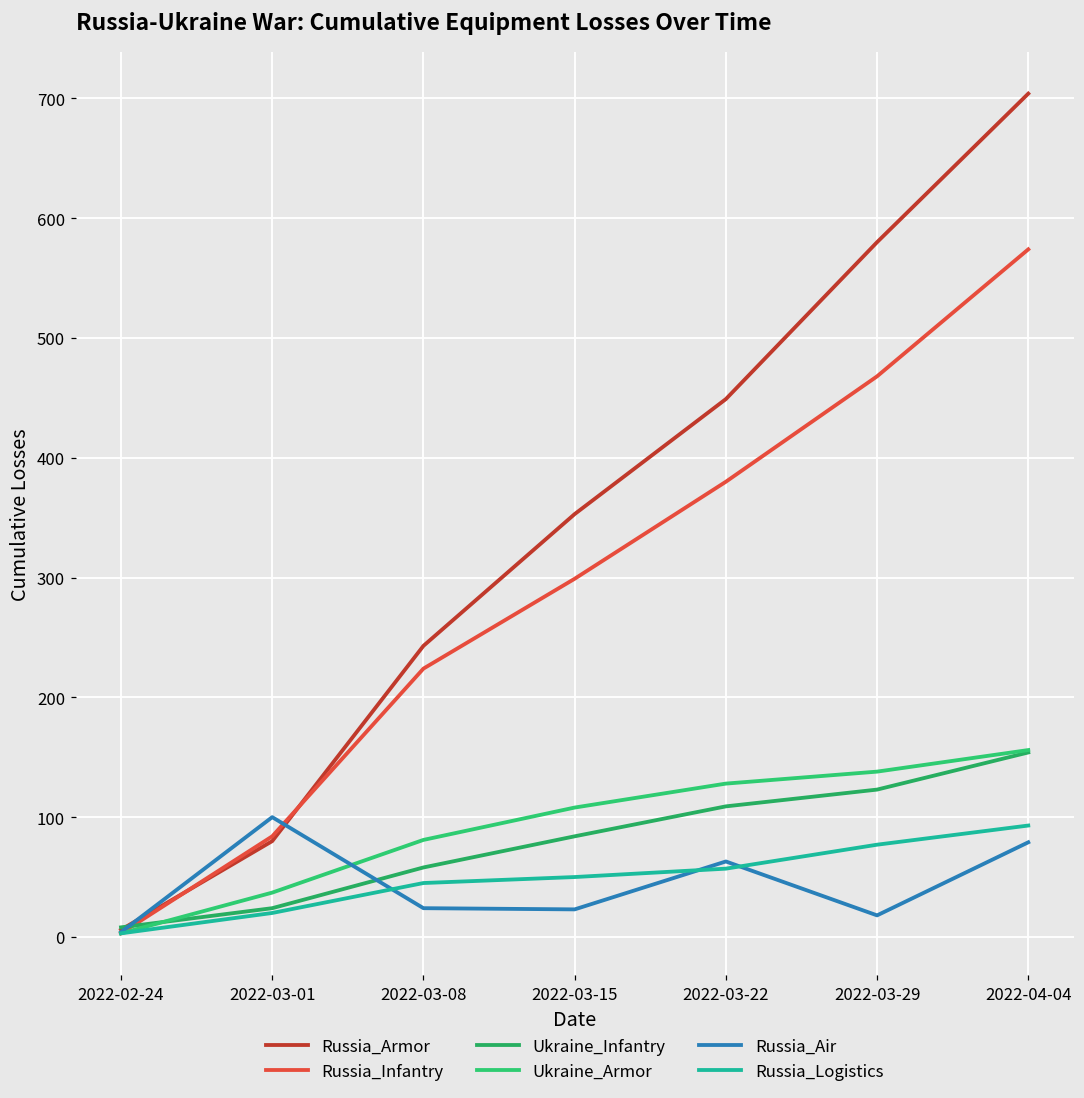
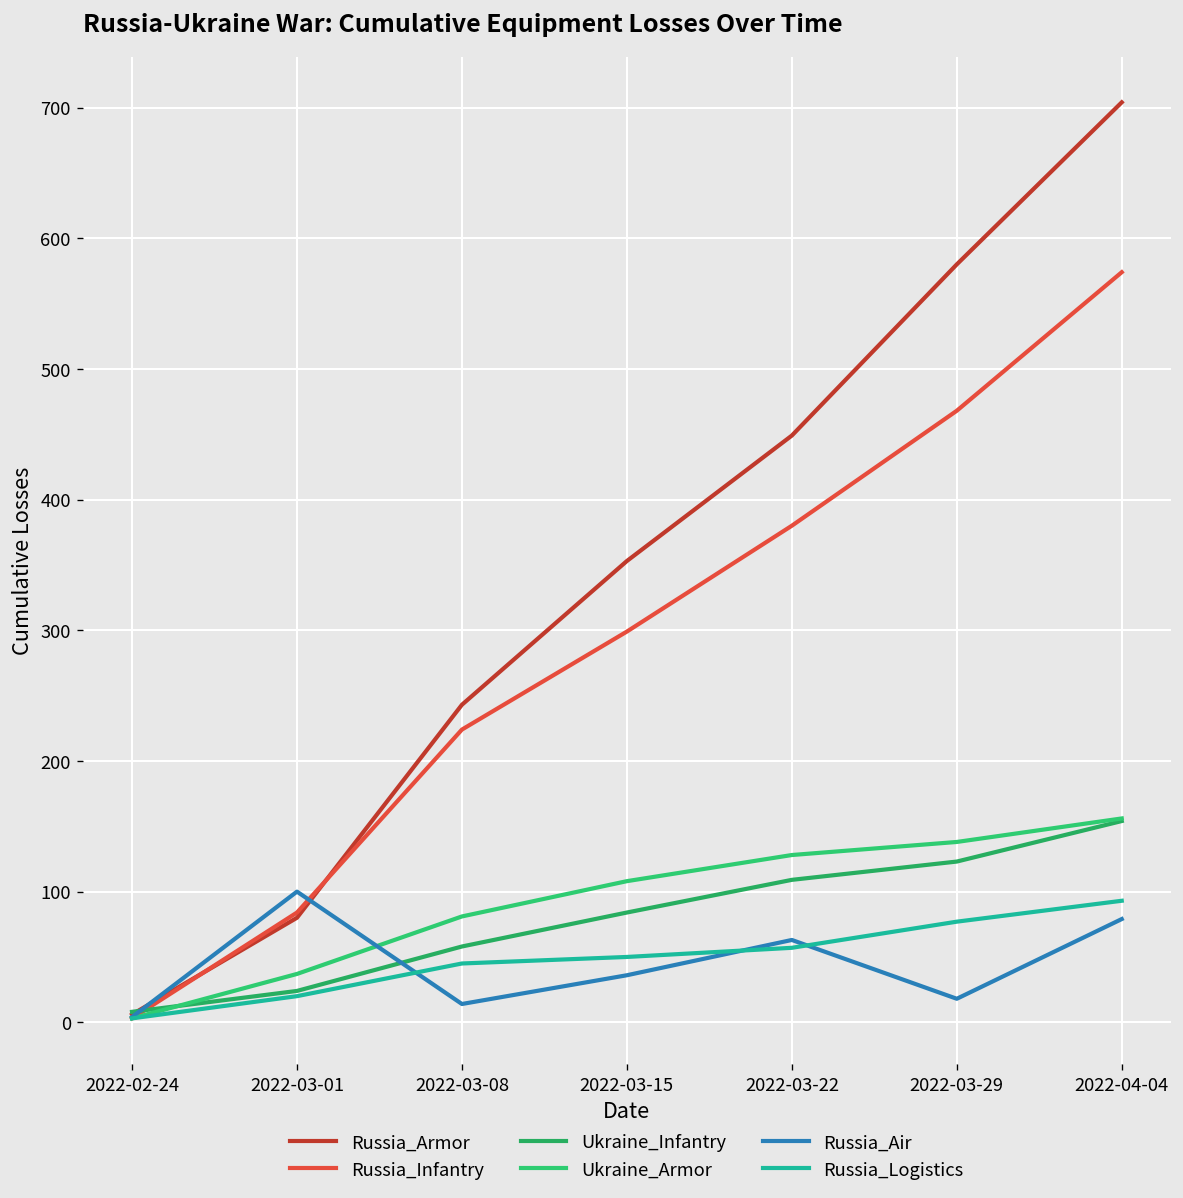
  {
    "Russia_Air": {
      "2022-03-01": 100,
-     "2022-03-08": 24,
-     "2022-03-15": 23,
+     "2022-03-08": 14,
+     "2022-03-15": 36,
      "2022-03-22": 63,
      "2022-03-29": 18,
      "2022-04-04": 79
    }
  }
